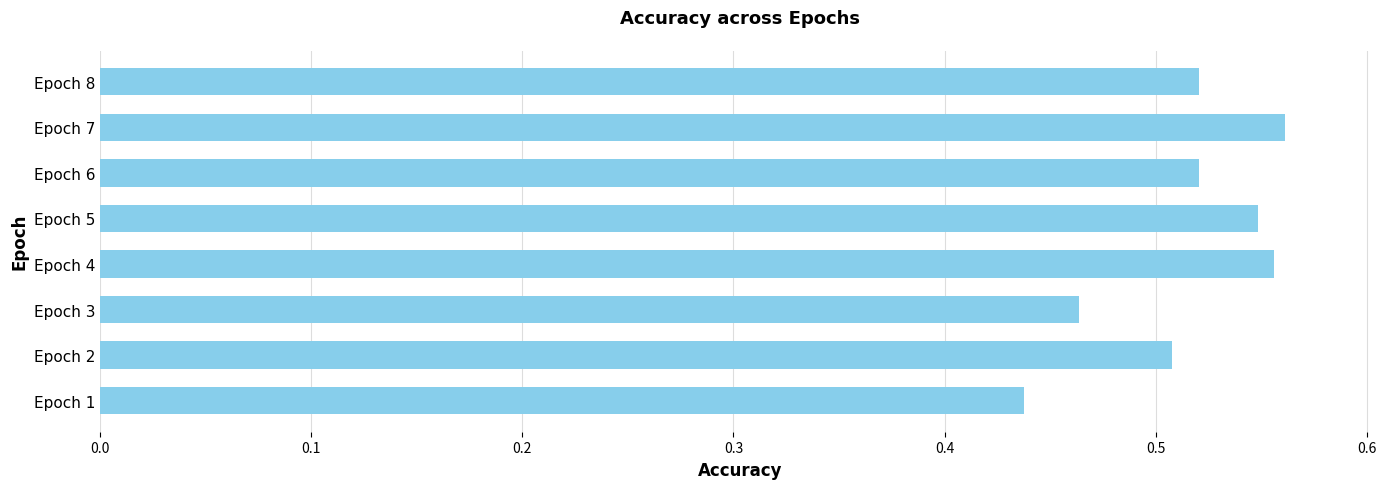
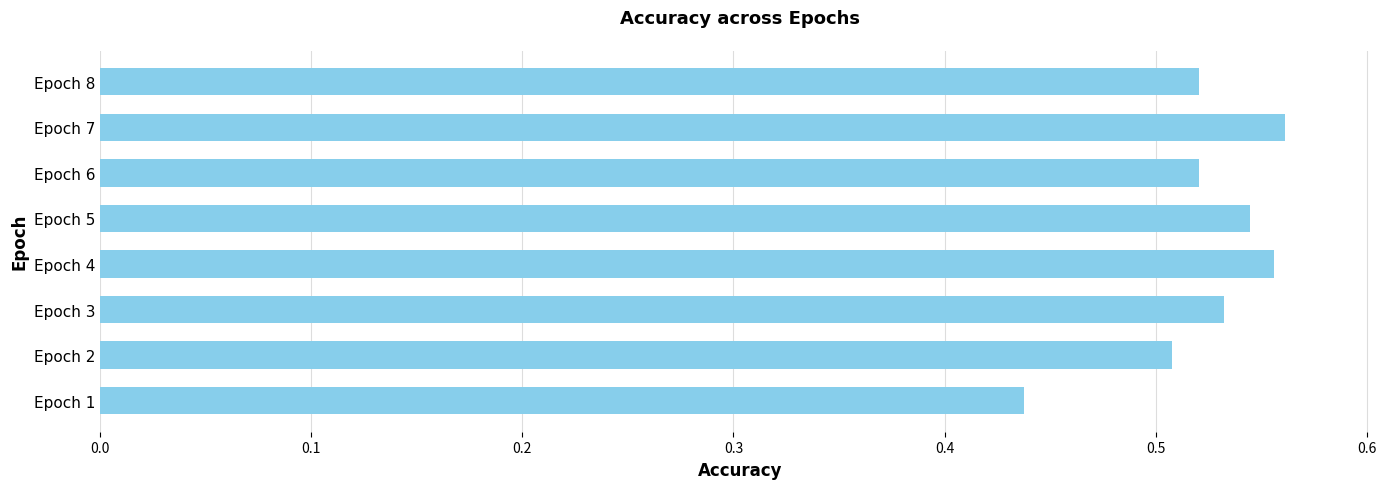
  {
    "Epoch 8": 0.521,
    "Epoch 7": 0.561,
    "Epoch 6": 0.521,
-   "Epoch 5": 0.548,
+   "Epoch 5": 0.544,
    "Epoch 4": 0.556,
-   "Epoch 3": 0.464,
+   "Epoch 3": 0.533,
    "Epoch 2": 0.508,
    "Epoch 1": 0.437
  }
